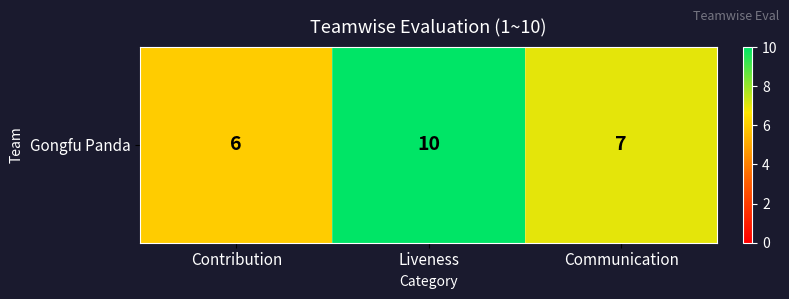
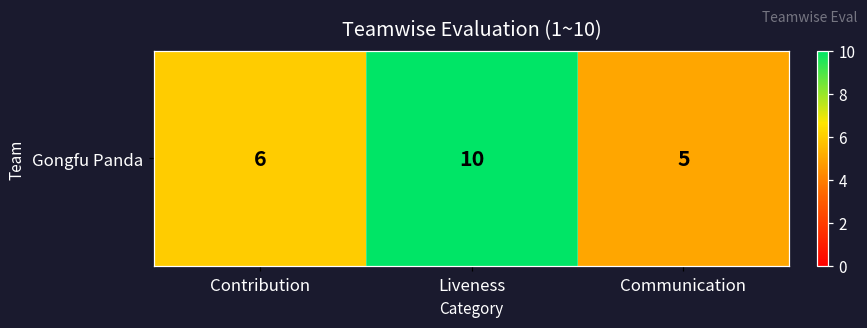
  {
    "Gongfu Panda": {
      "Contribution": 6,
      "Liveness": 10,
-     "Communication": 7
+     "Communication": 5
    }
  }
